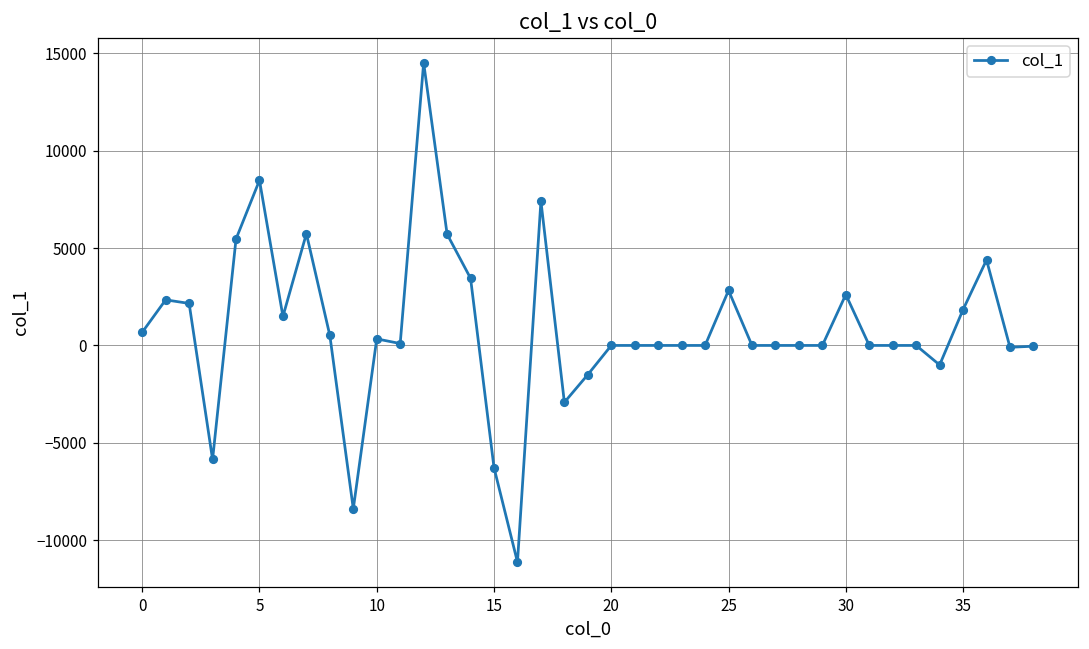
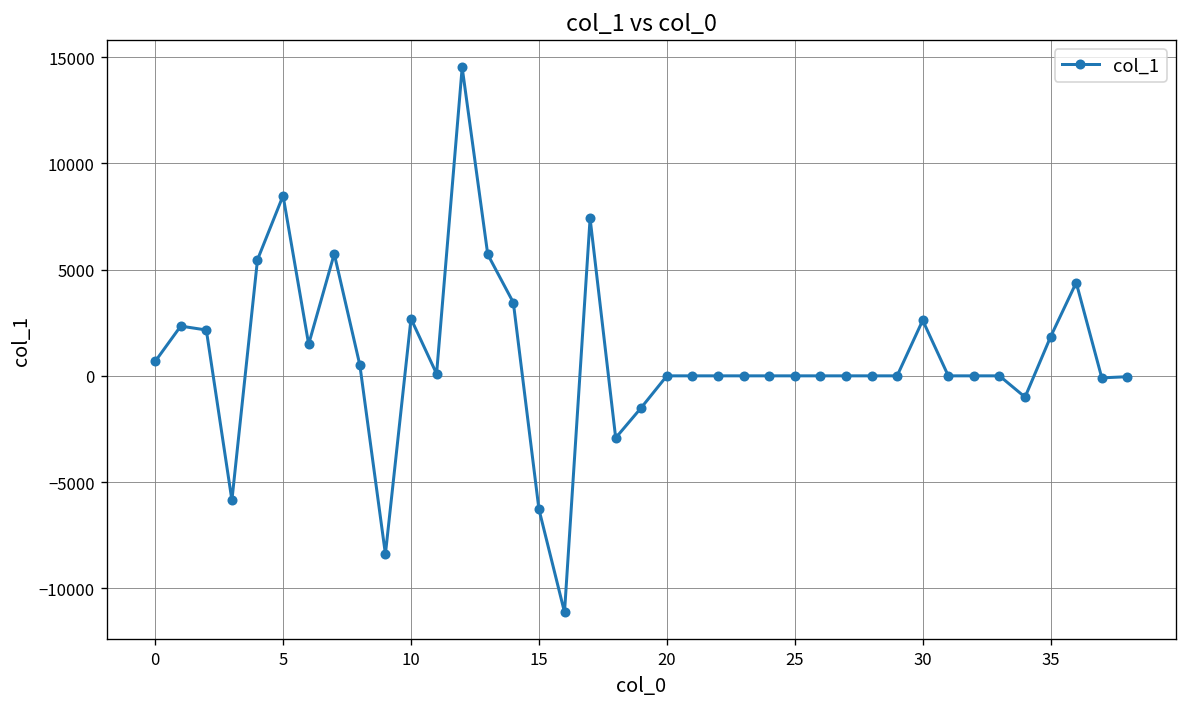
  {
    "0": 700,
    "5": 8500,
-   "10": 300,
+   "10": 2700,
    "15": -6300,
    "20": 0,
-   "25": 2800,
+   "25": 0,
    "30": 2600,
    "35": 1800
  }
